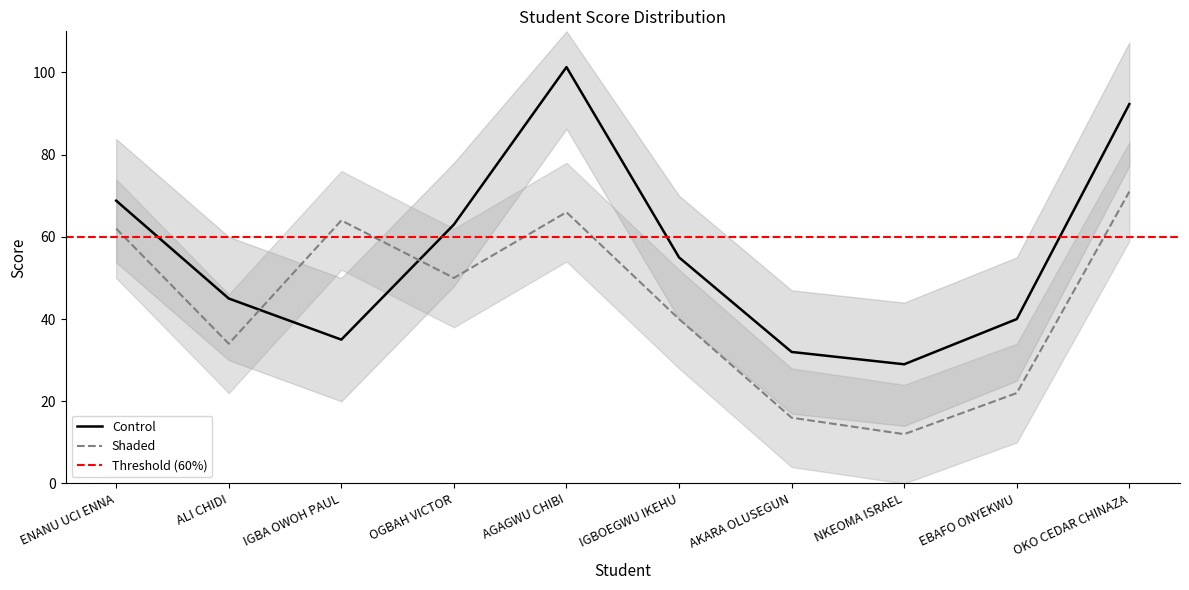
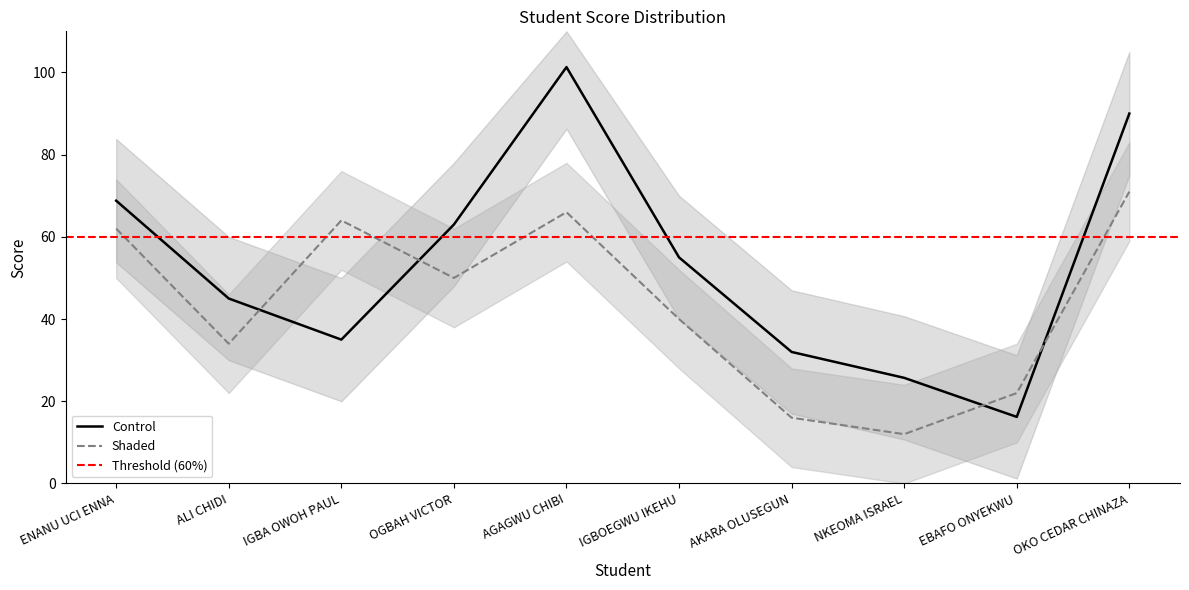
  {
    "Control": {
      "ENANU UCI ENNA": 69,
      "ALI CHIDI": 45,
      "IGBA OWOH PAUL": 35,
      "OGBAH VICTOR": 63,
      "AGAGWU CHIBI": 101,
      "IGBOEGWU IKEHU": 55,
      "AKARA OLUSEGUN": 32,
-     "NKEOMA ISRAEL": 29,
-     "EBAFO ONYEKWU": 40,
-     "OKO CEDAR CHINAZA": 92
+     "NKEOMA ISRAEL": 26,
+     "EBAFO ONYEKWU": 16,
+     "OKO CEDAR CHINAZA": 90
    }
  }
